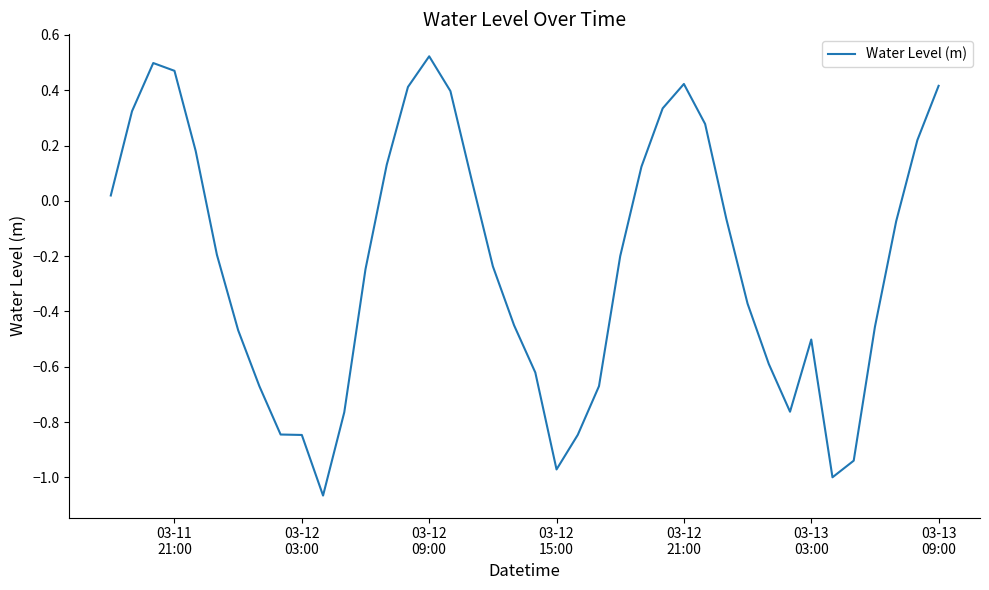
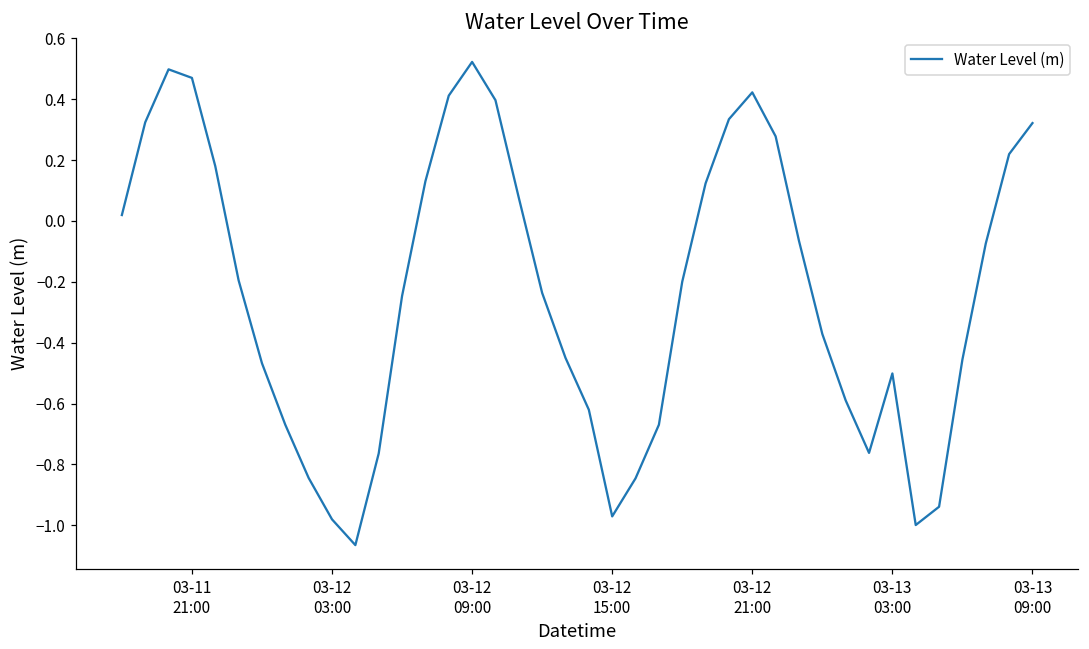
  {
    "03-11 21:00": 0.47,
-   "03-12 03:00": -0.85,
+   "03-12 03:00": -0.98,
    "03-12 09:00": 0.52,
    "03-12 15:00": -0.97,
    "03-12 21:00": 0.42,
    "03-13 03:00": -0.50,
-   "03-13 09:00": 0.42
+   "03-13 09:00": 0.32
  }
